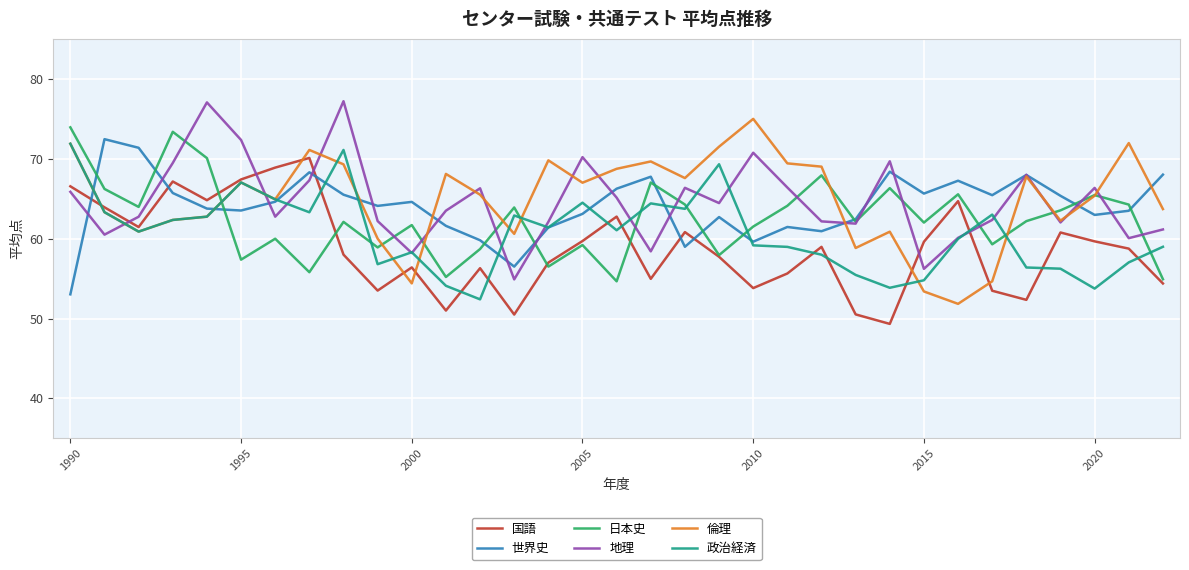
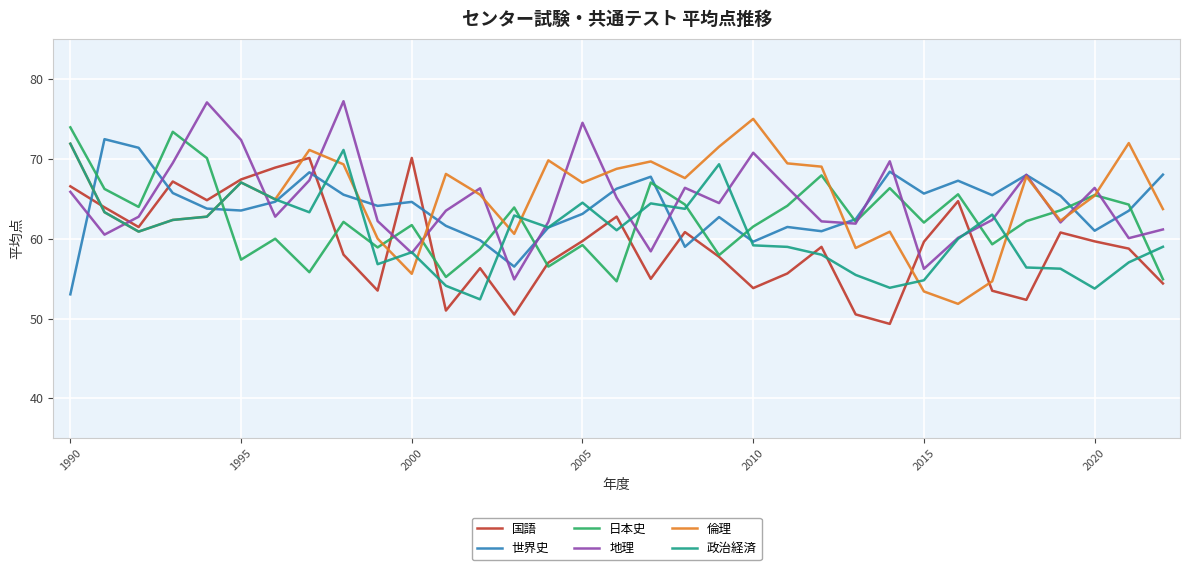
  {
    "国語": {
      "1990": 67,
      "1995": 67,
-     "2000": 56,
+     "2000": 70,
      "2005": 60,
      "2010": 54,
      "2015": 60,
      "2020": 60
    },
    "世界史": {
      "1990": 53,
      "1995": 64,
      "2000": 65,
      "2005": 63,
      "2010": 60,
      "2015": 66,
-     "2020": 63
+     "2020": 61
    },
    "地理": {
      "1990": 66,
      "1995": 72,
-     "2005": 70,
+     "2005": 75,
      "2010": 71,
      "2015": 56,
      "2020": 66
    },
    "倫理": {
-     "2000": 54,
+     "2000": 56,
      "2005": 67,
      "2010": 75,
      "2015": 53
    }
  }
